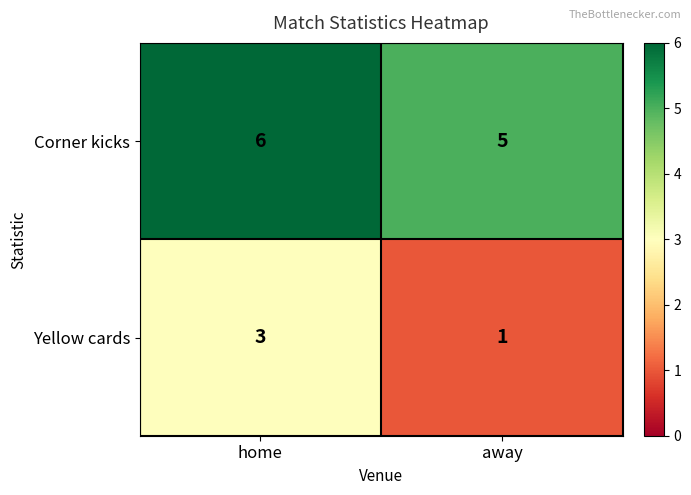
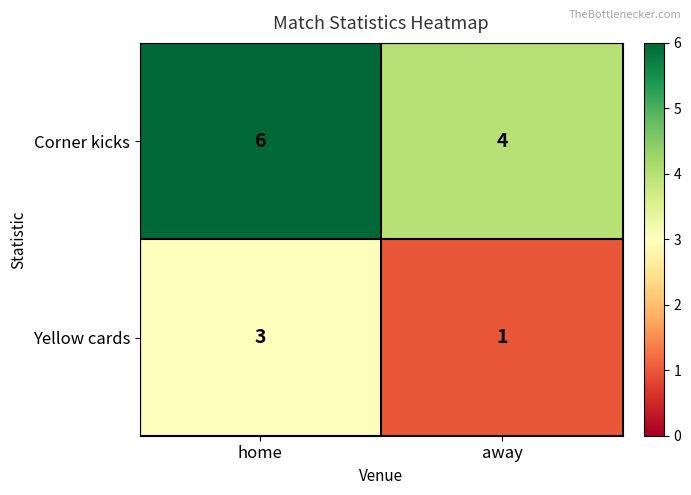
  {
    "Corner kicks": {
      "home": 6,
-     "away": 5
+     "away": 4
    },
    "Yellow cards": {
      "home": 3,
      "away": 1
    }
  }
